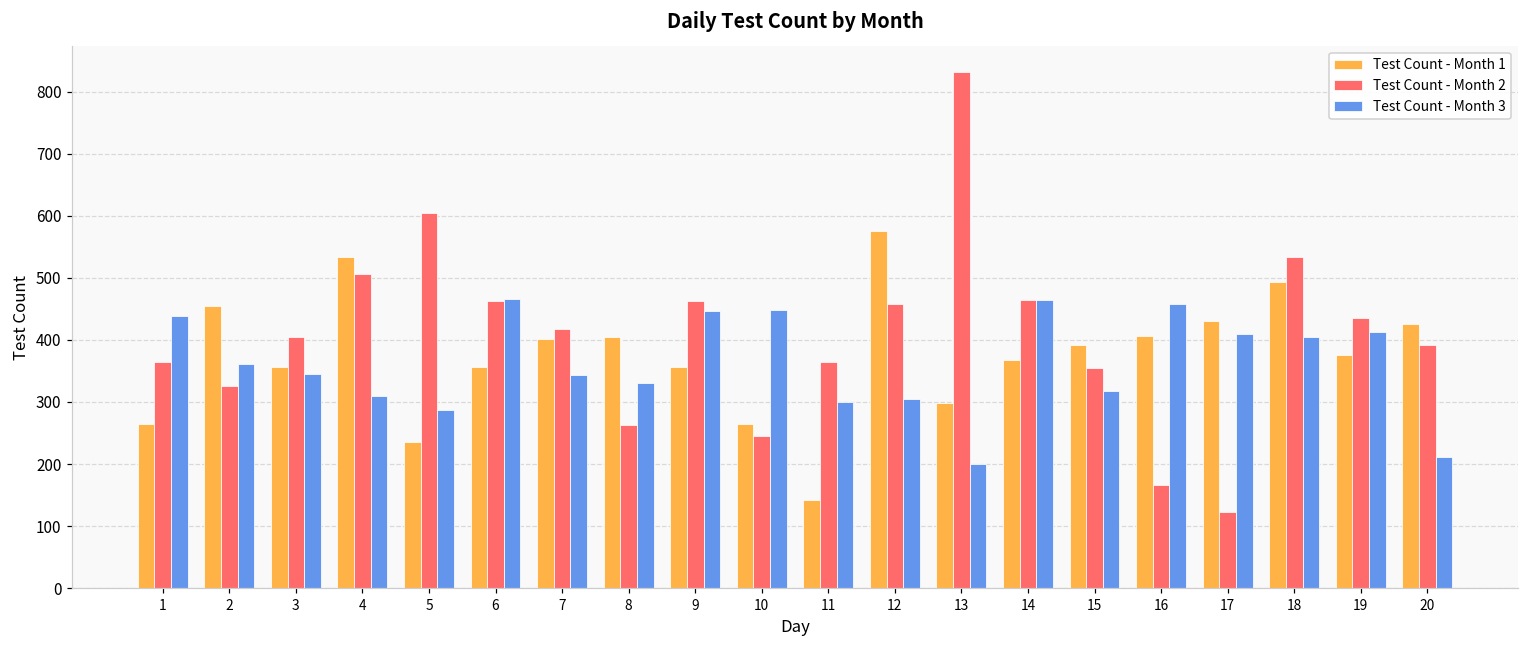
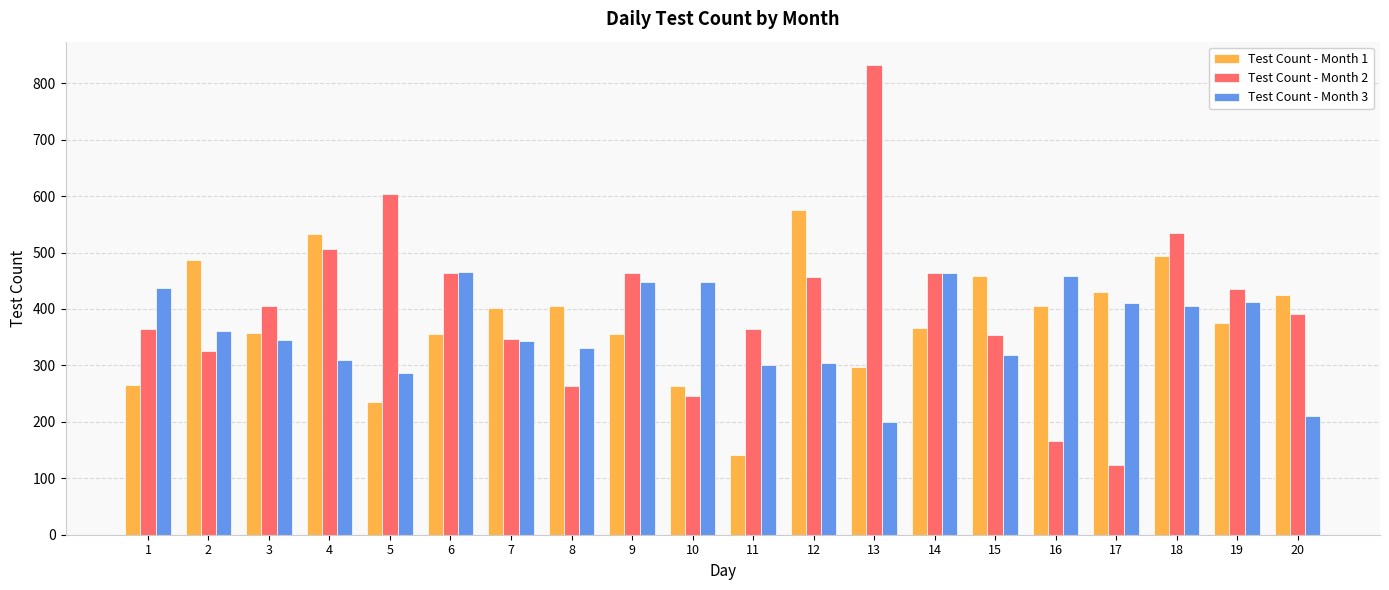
  {
    "Test Count - Month 1": {
      "1": 270,
-     "2": 460,
+     "2": 490,
      "3": 360,
      "4": 530,
      "5": 240,
      "6": 360,
      "7": 400,
      "8": 410,
      "9": 360,
      "10": 260,
      "11": 140,
      "12": 580,
      "13": 300,
      "14": 370,
-     "15": 390,
+     "15": 460,
      "16": 410,
      "17": 430,
      "18": 490,
      "19": 380,
      "20": 430
    },
    "Test Count - Month 2": {
      "1": 370,
      "2": 330,
      "3": 410,
      "4": 510,
      "5": 600,
      "6": 460,
-     "7": 420,
+     "7": 350,
      "8": 260,
      "9": 460,
      "10": 250,
      "11": 360,
      "12": 460,
      "13": 830,
      "14": 460,
      "15": 350,
      "16": 170,
      "17": 120,
      "18": 530,
      "19": 440,
      "20": 390
    },
    "Test Count - Month 3": {
      "1": 440,
      "2": 360,
      "3": 350,
      "4": 310,
      "5": 290,
      "6": 470,
      "7": 340,
      "8": 330,
      "9": 450,
      "10": 450,
      "11": 300,
      "12": 300,
      "13": 200,
      "14": 460,
      "15": 320,
      "16": 460,
      "17": 410,
      "18": 410,
      "19": 410,
      "20": 210
    }
  }
